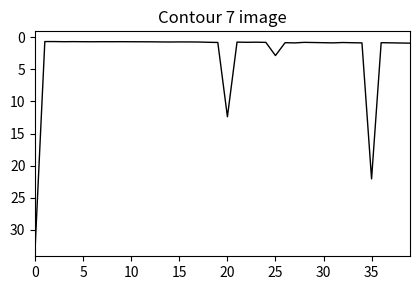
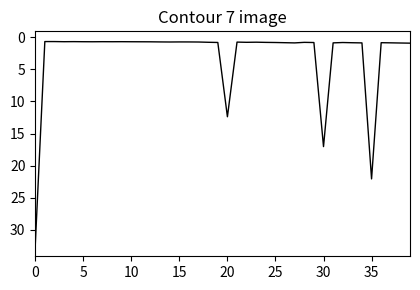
  {
    "0": 33,
    "5": 1,
    "10": 1,
    "15": 1,
    "20": 12,
-   "25": 3,
-   "30": 1,
+   "25": 1,
+   "30": 17,
    "35": 22
  }
